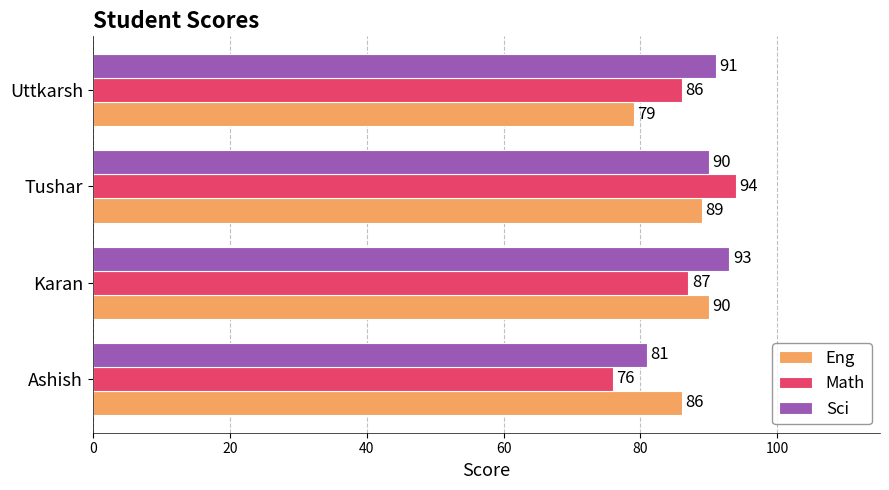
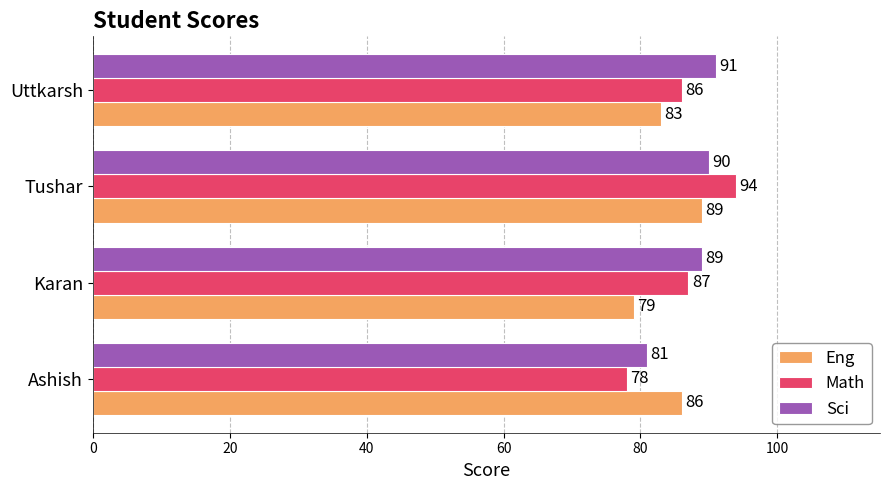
  {
    "Eng": {
-     "Uttkarsh": 79,
+     "Uttkarsh": 83,
      "Tushar": 89,
-     "Karan": 90,
+     "Karan": 79,
      "Ashish": 86
    },
    "Math": {
      "Uttkarsh": 86,
      "Tushar": 94,
      "Karan": 87,
-     "Ashish": 76
+     "Ashish": 78
    },
    "Sci": {
      "Uttkarsh": 91,
      "Tushar": 90,
-     "Karan": 93,
+     "Karan": 89,
      "Ashish": 81
    }
  }
